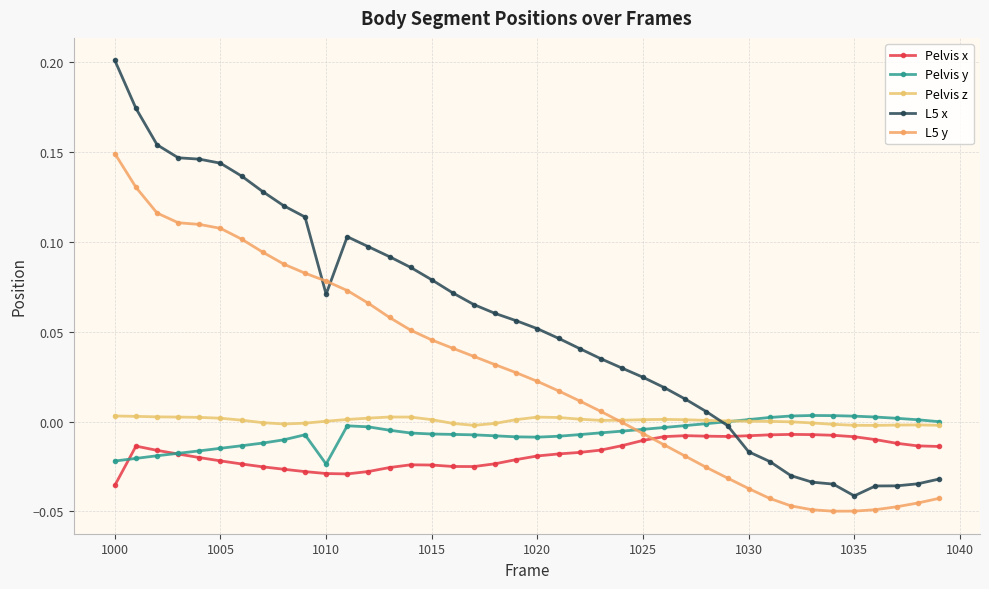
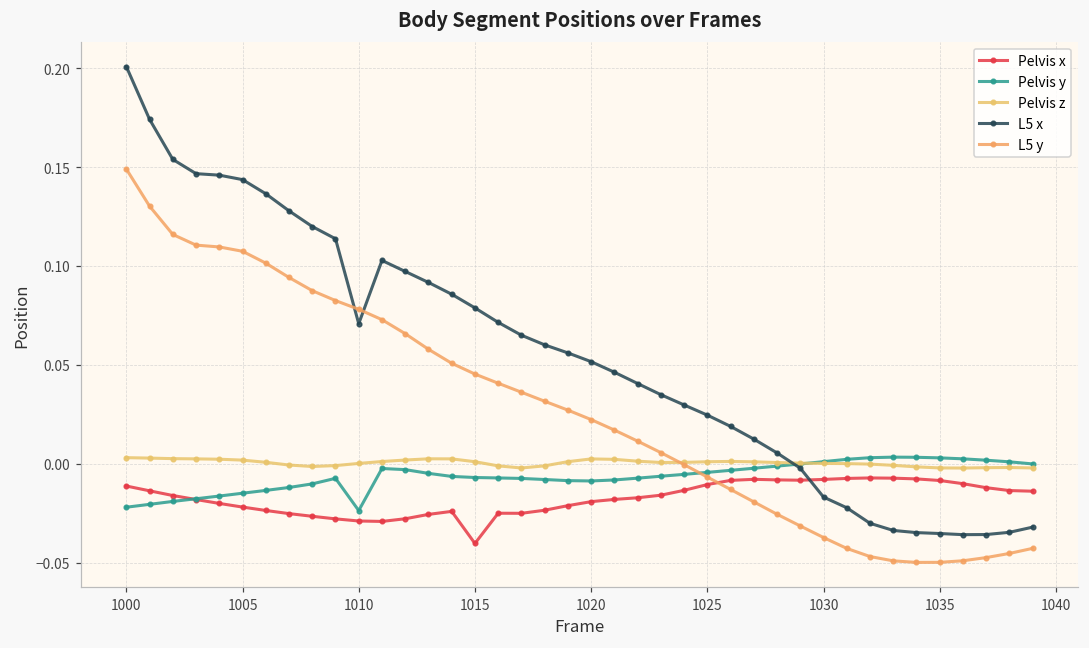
  {
    "Pelvis x": {
-     "1000": -0.035,
+     "1000": -0.011,
      "1005": -0.022,
      "1010": -0.029,
-     "1015": -0.024,
+     "1015": -0.040,
      "1020": -0.019,
      "1025": -0.010,
      "1030": -0.008,
      "1035": -0.008
    },
    "Pelvis y": {
      "1000": -0.022,
      "1005": -0.015,
      "1010": -0.024,
      "1015": -0.007,
      "1020": -0.009,
      "1025": -0.004,
      "1035": 0.003
    },
    "L5 x": {
      "1000": 0.201,
      "1005": 0.144,
      "1010": 0.071,
      "1015": 0.079,
      "1020": 0.052,
      "1025": 0.025,
      "1030": -0.017,
-     "1035": -0.041
+     "1035": -0.035
    }
  }
